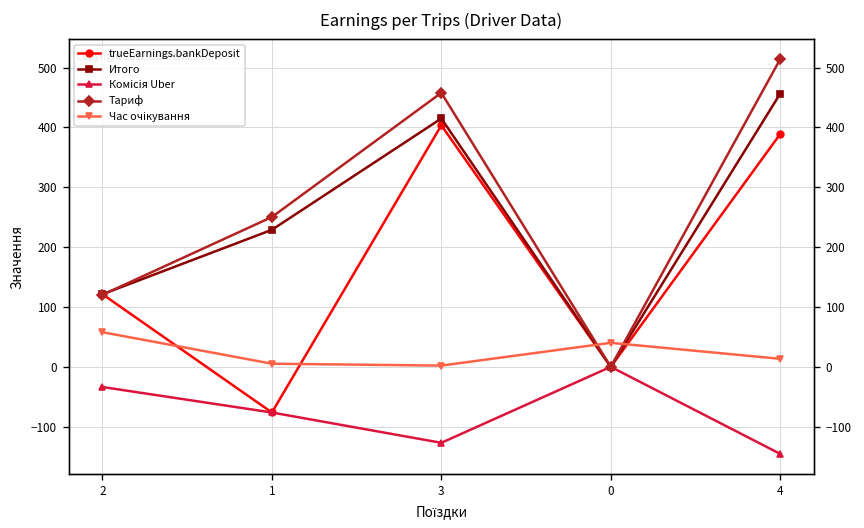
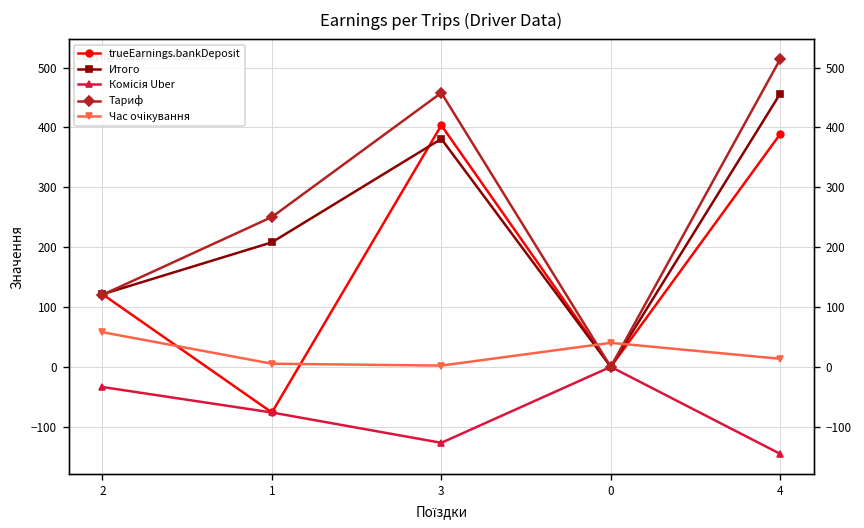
  {
    "trueEarnings.bankDeposit": {
      "3": 400,
      "4": 390
    },
    "Итого": {
-     "1": 230,
-     "3": 410,
+     "1": 210,
+     "3": 380,
      "4": 460
    },
    "Час очікування": {
      "2": 60,
      "1": 10,
      "3": 0,
      "0": 40,
      "4": 10
    }
  }
